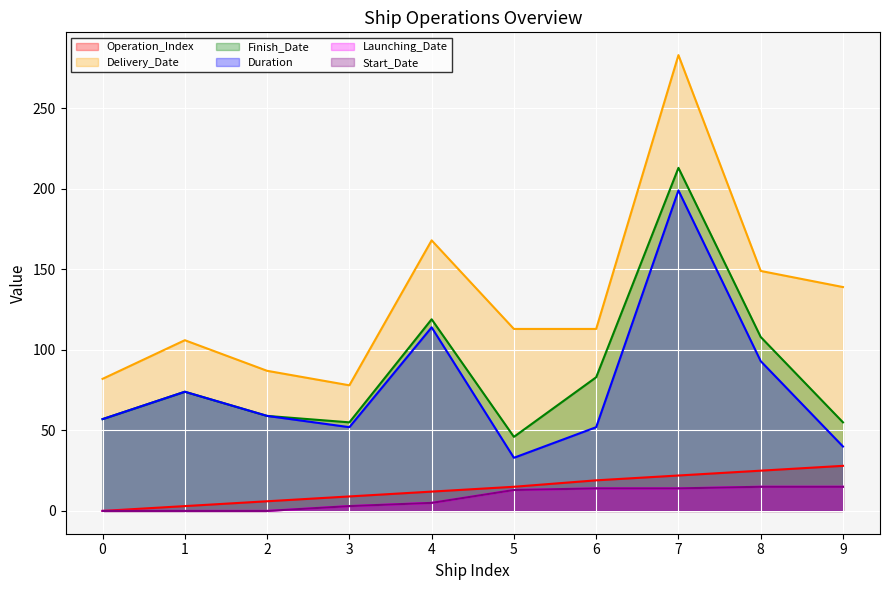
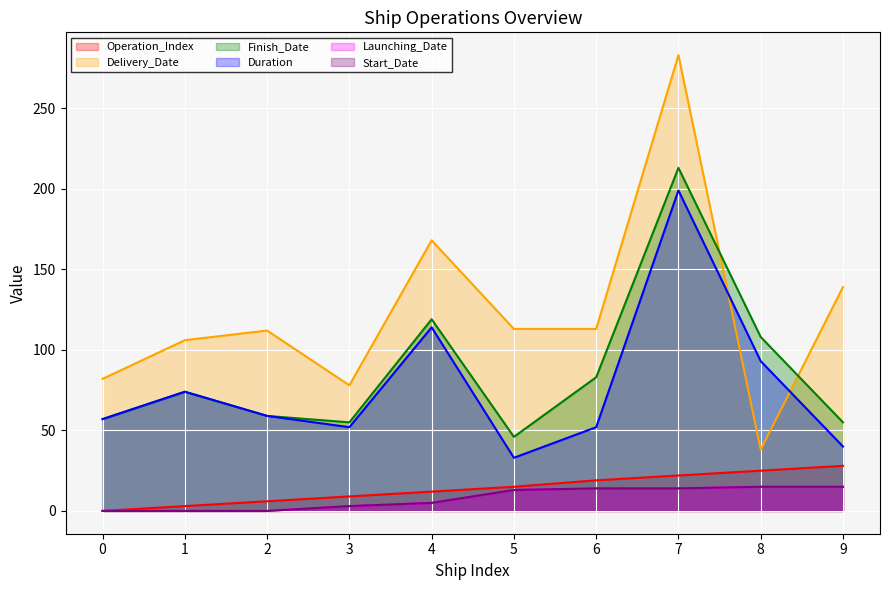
  {
    "Operation_Index": {
      "1": 3,
      "2": 6,
      "3": 9,
      "4": 12,
      "5": 15,
      "6": 19,
      "7": 22,
      "8": 25,
      "9": 28
    },
    "Delivery_Date": {
      "0": 82,
      "1": 106,
-     "2": 87,
+     "2": 112,
      "3": 78,
      "4": 168,
      "5": 113,
      "6": 113,
      "7": 283,
-     "8": 149,
+     "8": 38,
      "9": 139
    },
    "Finish_Date": {
      "3": 55,
      "4": 119,
      "5": 46,
      "6": 83,
      "7": 213,
      "8": 108,
      "9": 55
    },
    "Duration": {
      "3": 52,
      "4": 114,
      "5": 33,
      "6": 52,
      "7": 199,
      "8": 93,
      "9": 40
    },
    "Start_Date": {
      "1": 0,
      "2": 0,
      "3": 3,
      "4": 5,
      "5": 13,
      "6": 14,
      "7": 14,
      "8": 15,
      "9": 15
    }
  }
